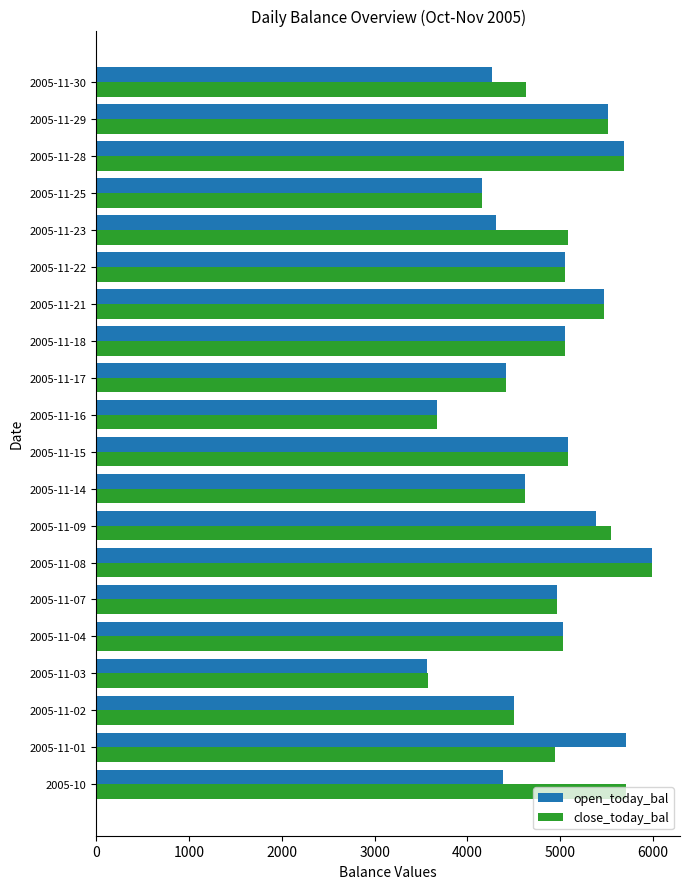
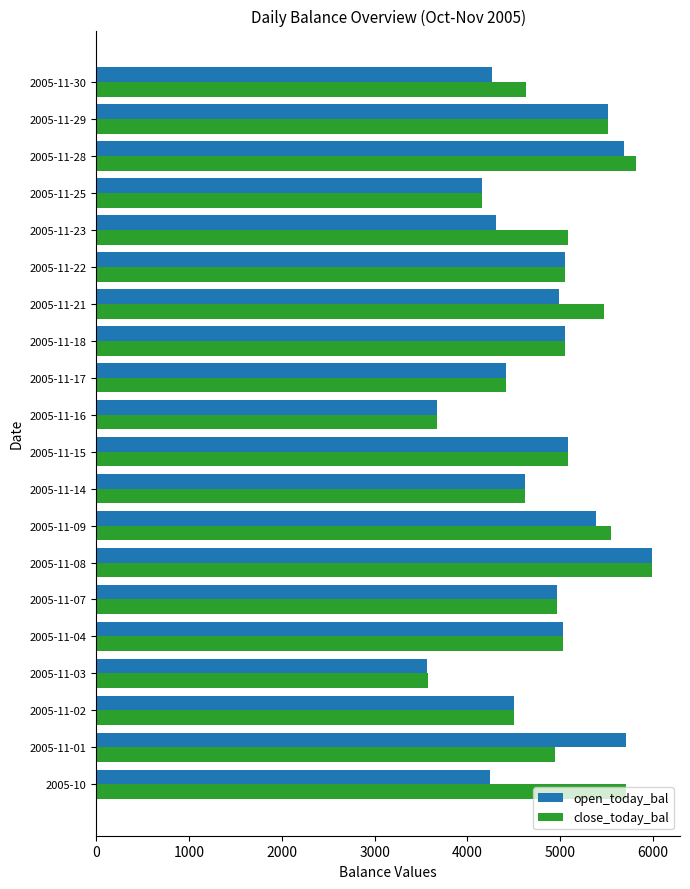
  {
    "open_today_bal": {
      "2005-11-30": 4300,
      "2005-11-29": 5500,
      "2005-11-28": 5700,
      "2005-11-25": 4200,
      "2005-11-23": 4300,
      "2005-11-22": 5000,
-     "2005-11-21": 5500,
+     "2005-11-21": 5000,
      "2005-11-18": 5100,
      "2005-11-17": 4400,
      "2005-11-16": 3700,
      "2005-11-15": 5100,
      "2005-11-14": 4600,
      "2005-11-09": 5400,
      "2005-11-08": 6000,
      "2005-11-07": 5000,
      "2005-11-04": 5000,
      "2005-11-03": 3600,
      "2005-11-02": 4500,
      "2005-11-01": 5700,
-     "2005-10": 4400
+     "2005-10": 4200
    },
    "close_today_bal": {
      "2005-11-30": 4600,
      "2005-11-29": 5500,
-     "2005-11-28": 5700,
+     "2005-11-28": 5800,
      "2005-11-25": 4200,
      "2005-11-23": 5100,
      "2005-11-22": 5000,
      "2005-11-21": 5500,
      "2005-11-18": 5100,
      "2005-11-17": 4400,
      "2005-11-16": 3700,
      "2005-11-15": 5100,
      "2005-11-14": 4600,
      "2005-11-09": 5600,
      "2005-11-08": 6000,
      "2005-11-07": 5000,
      "2005-11-04": 5000,
      "2005-11-03": 3600,
      "2005-11-02": 4500,
      "2005-11-01": 5000
    }
  }
